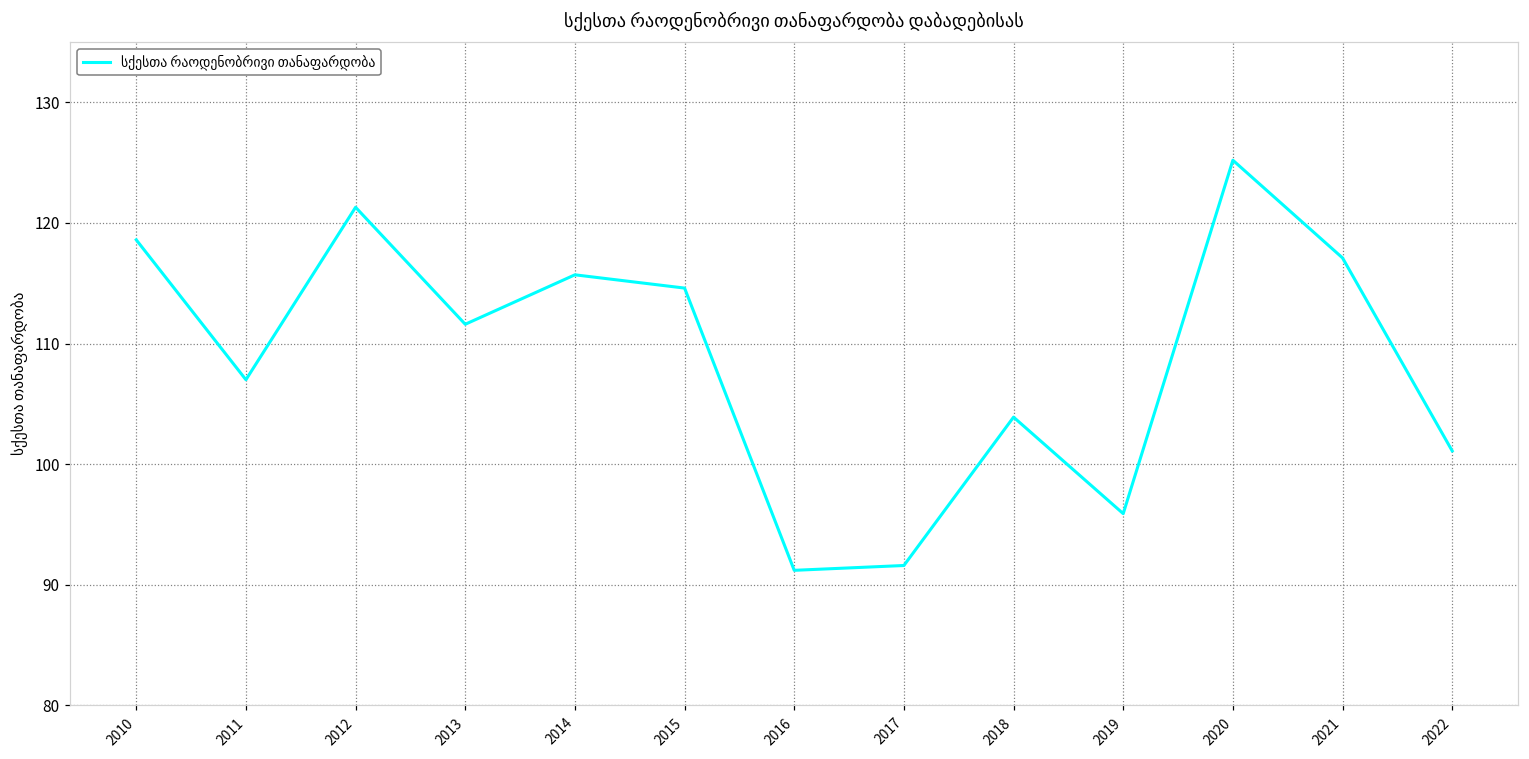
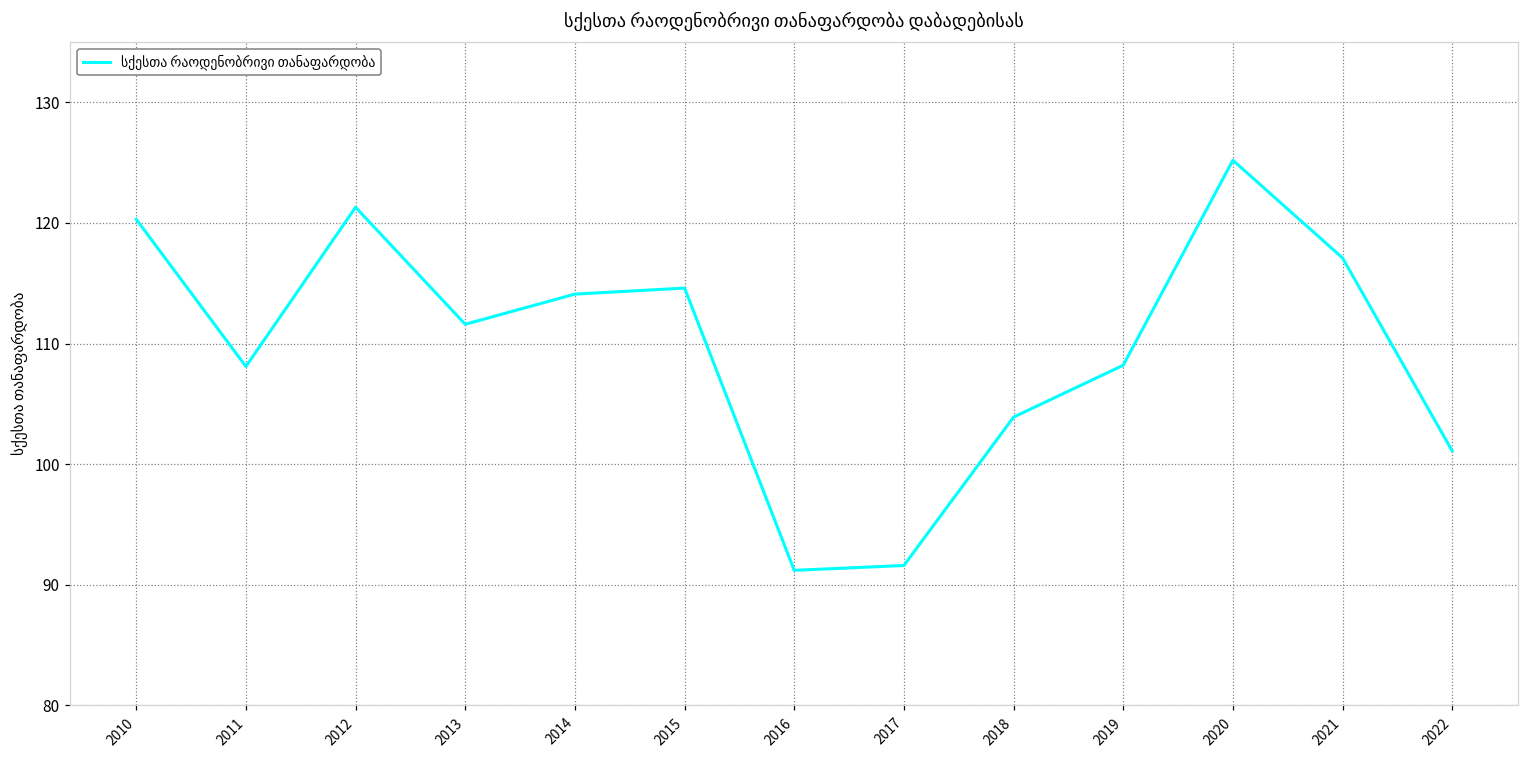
  {
-   "2010": 118.6,
-   "2011": 107.0,
+   "2010": 120.3,
+   "2011": 108.1,
    "2012": 121.3,
    "2013": 111.6,
-   "2014": 115.7,
+   "2014": 114.1,
    "2015": 114.6,
    "2016": 91.2,
    "2017": 91.6,
    "2018": 103.9,
-   "2019": 95.9,
+   "2019": 108.2,
    "2020": 125.2,
    "2021": 117.1,
    "2022": 101.1
  }
